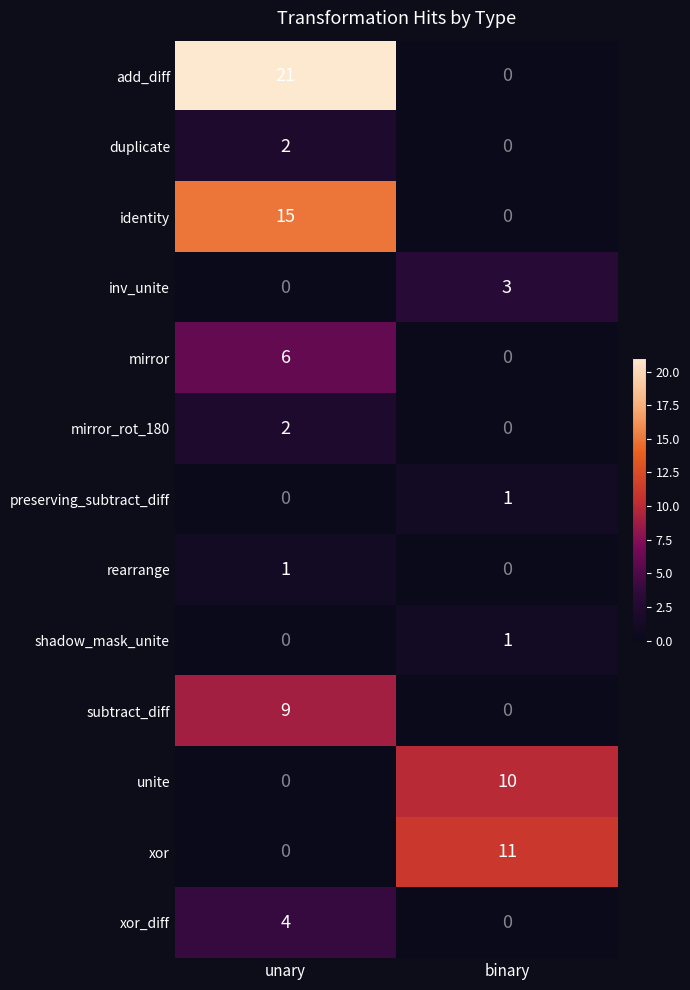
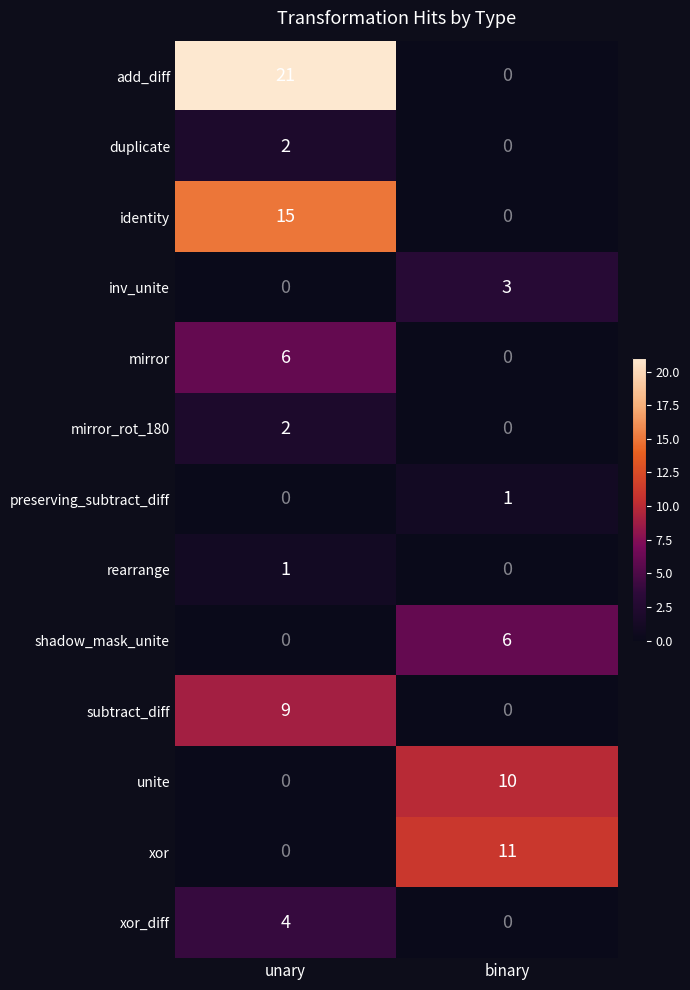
  {
    "add_diff": {
      "binary": 0
    },
    "duplicate": {
      "unary": 2,
      "binary": 0
    },
    "identity": {
      "unary": 15,
      "binary": 0
    },
    "inv_unite": {
      "unary": 0,
      "binary": 3
    },
    "mirror": {
      "unary": 6,
      "binary": 0
    },
    "mirror_rot_180": {
      "unary": 2,
      "binary": 0
    },
    "preserving_subtract_diff": {
      "unary": 0,
      "binary": 1
    },
    "rearrange": {
      "unary": 1,
      "binary": 0
    },
    "shadow_mask_unite": {
      "unary": 0,
-     "binary": 1
+     "binary": 6
    },
    "subtract_diff": {
      "unary": 9,
      "binary": 0
    },
    "unite": {
      "unary": 0,
      "binary": 10
    },
    "xor": {
      "unary": 0,
      "binary": 11
    },
    "xor_diff": {
      "unary": 4,
      "binary": 0
    }
  }
